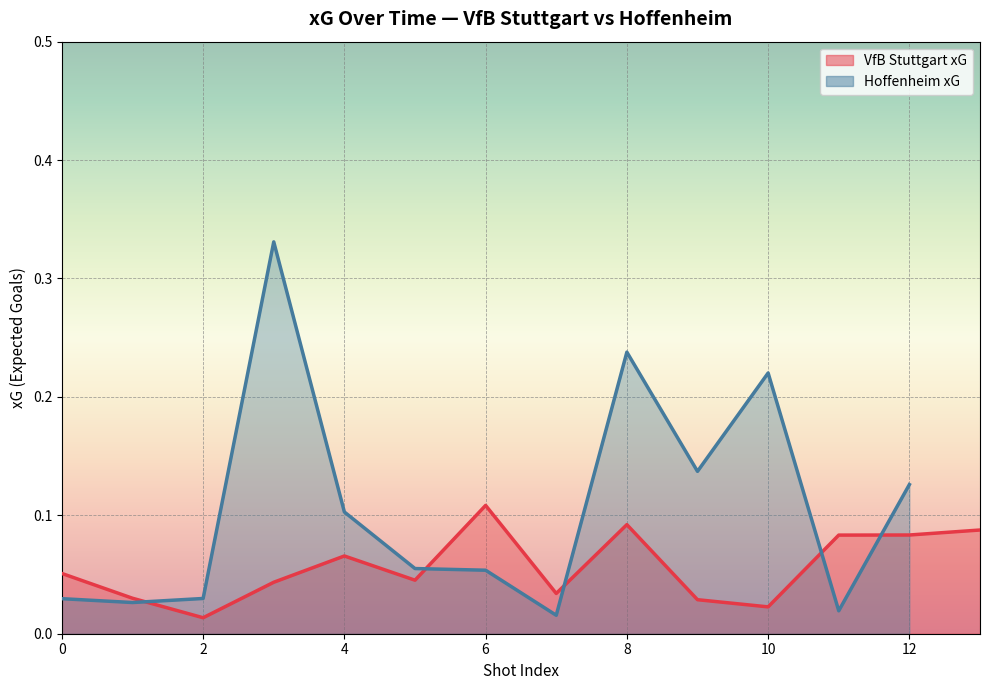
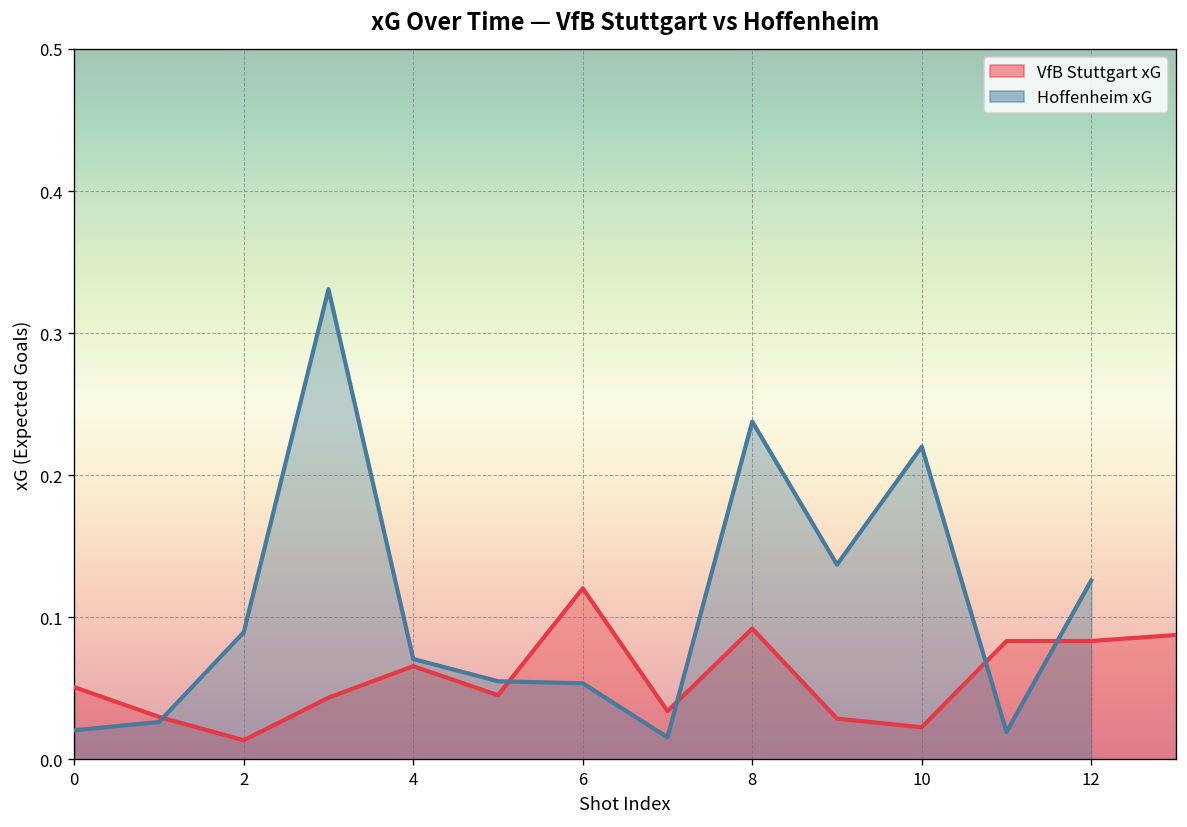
  {
    "VfB Stuttgart xG": {
      "0": 0.051,
      "2": 0.013,
      "4": 0.066,
-     "6": 0.108,
+     "6": 0.120,
      "8": 0.092,
      "10": 0.023,
      "12": 0.083
    },
    "Hoffenheim xG": {
-     "0": 0.030,
-     "2": 0.030,
-     "4": 0.103,
+     "0": 0.021,
+     "2": 0.090,
+     "4": 0.071,
      "6": 0.054,
      "8": 0.238,
      "10": 0.220,
      "12": 0.126
    }
  }
